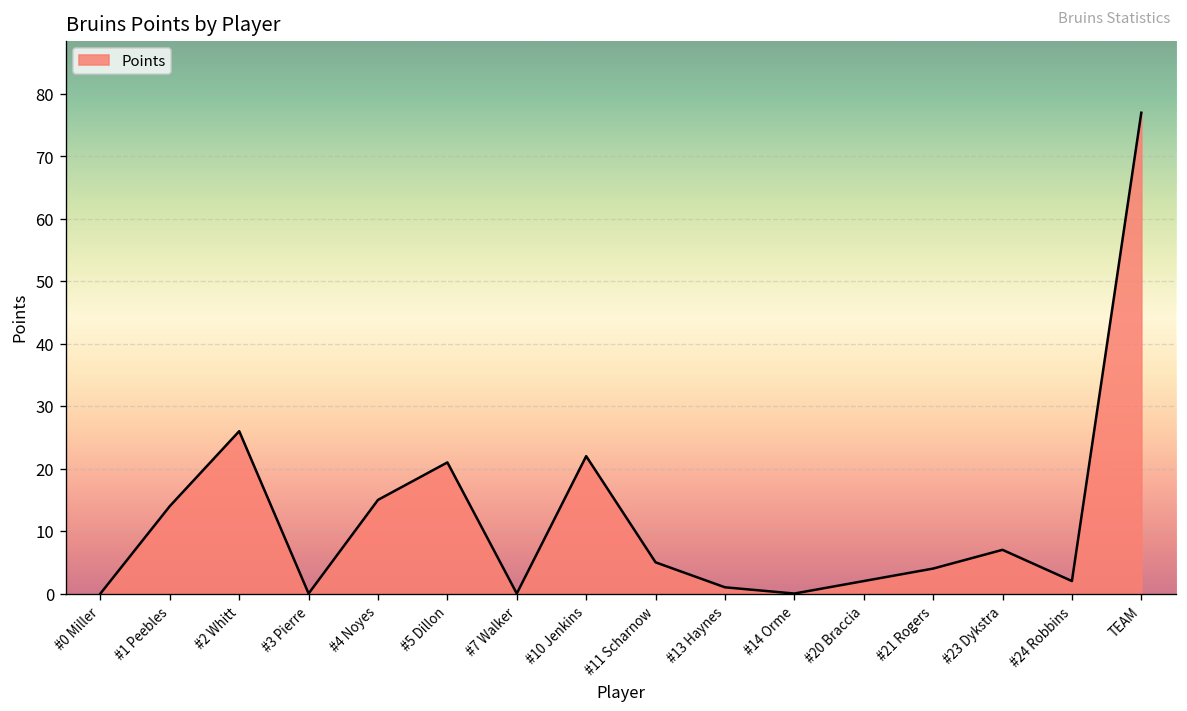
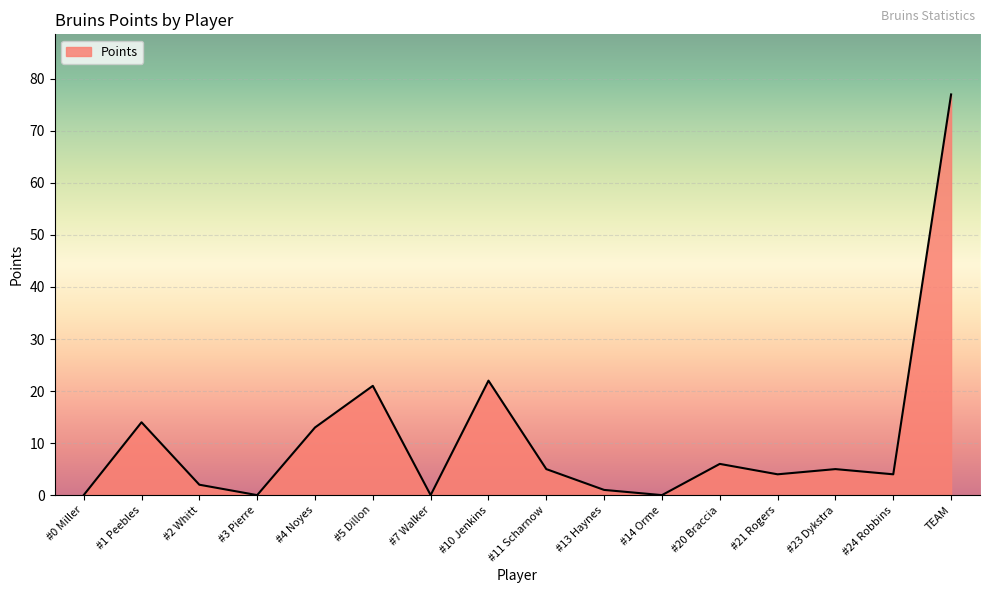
  {
    "#0 Miller": 0,
    "#1 Peebles": 14,
-   "#2 Whitt": 26,
+   "#2 Whitt": 2,
    "#3 Pierre": 0,
-   "#4 Noyes": 15,
+   "#4 Noyes": 13,
    "#5 Dillon": 21,
    "#7 Walker": 0,
    "#10 Jenkins": 22,
    "#11 Scharnow": 5,
    "#13 Haynes": 1,
    "#14 Orme": 0,
-   "#20 Braccia": 2,
+   "#20 Braccia": 6,
    "#21 Rogers": 4,
-   "#23 Dykstra": 7,
-   "#24 Robbins": 2,
+   "#23 Dykstra": 5,
+   "#24 Robbins": 4,
    "TEAM": 77
  }
